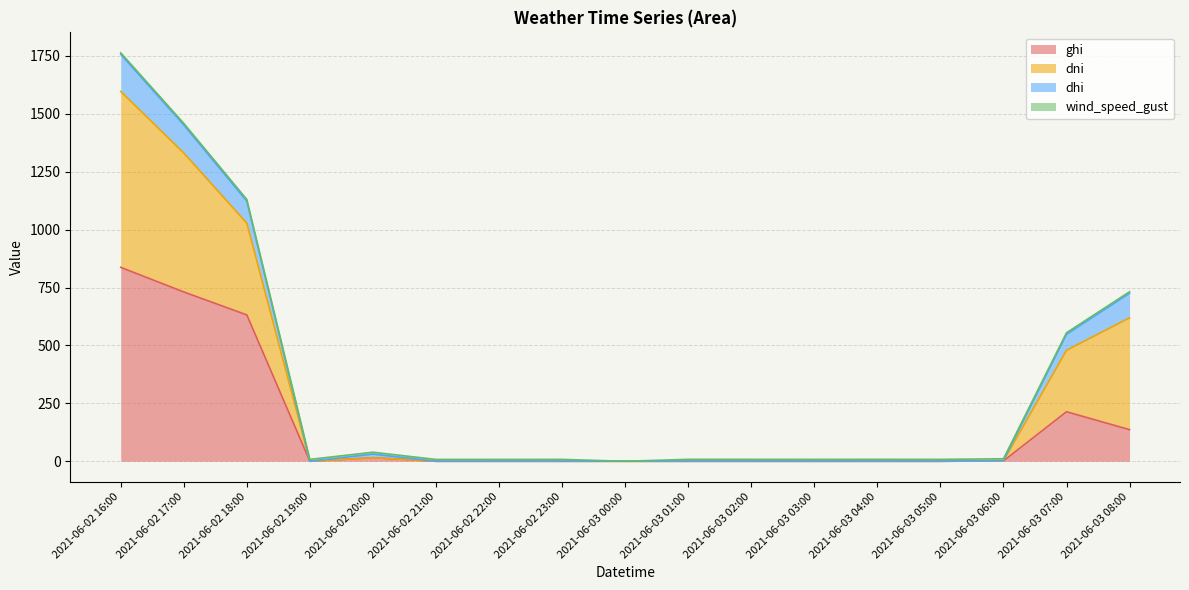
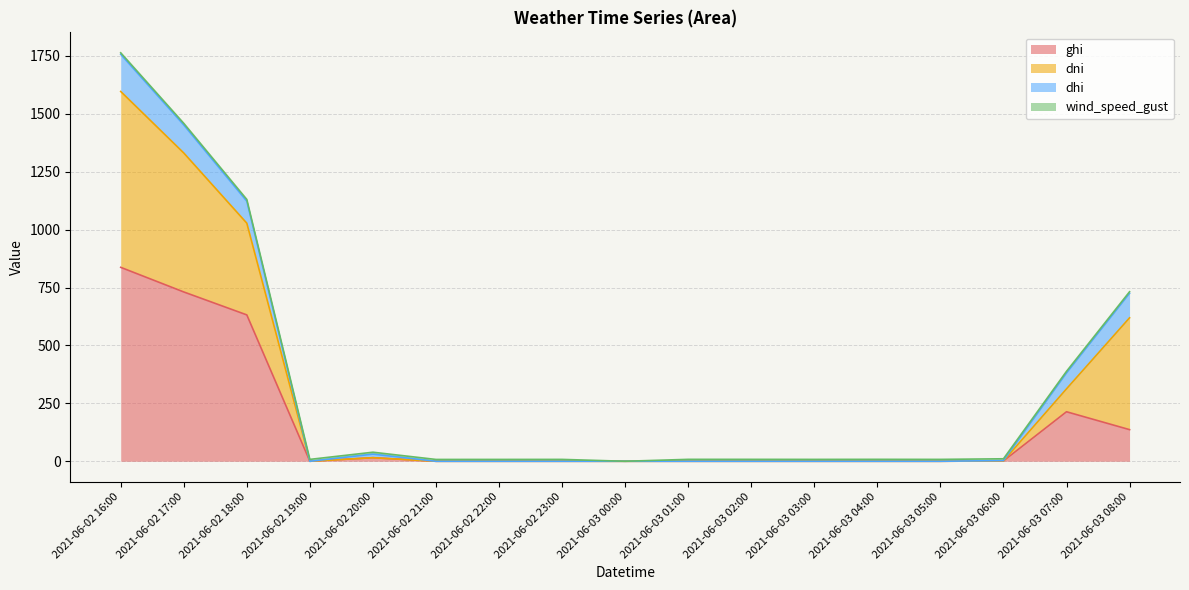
  {
    "ghi": {
      "2021-06-02 16:00": 840,
      "2021-06-02 17:00": 730,
      "2021-06-02 18:00": 630,
      "2021-06-03 07:00": 210,
      "2021-06-03 08:00": 140
    },
    "dni": {
      "2021-06-02 16:00": 760,
      "2021-06-02 17:00": 600,
      "2021-06-02 18:00": 400,
-     "2021-06-03 07:00": 270,
+     "2021-06-03 07:00": 100,
      "2021-06-03 08:00": 480
    }
  }
